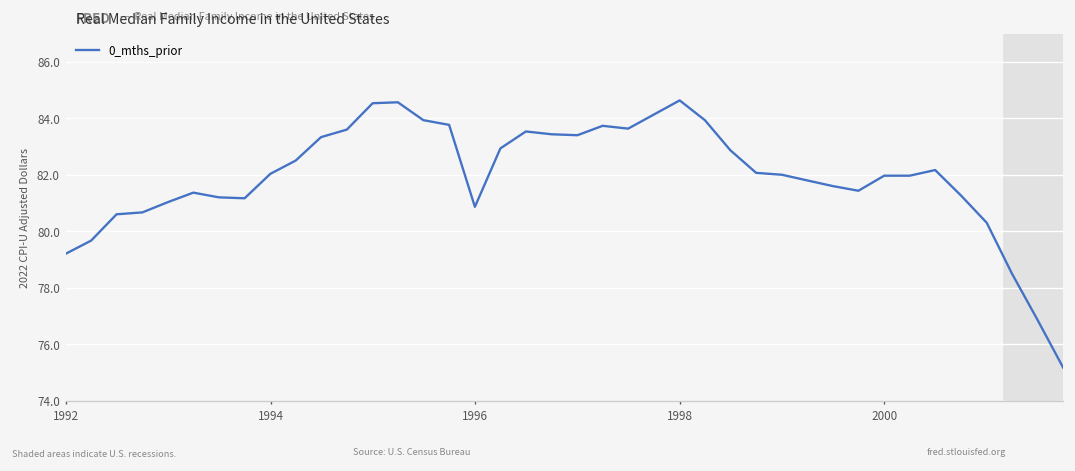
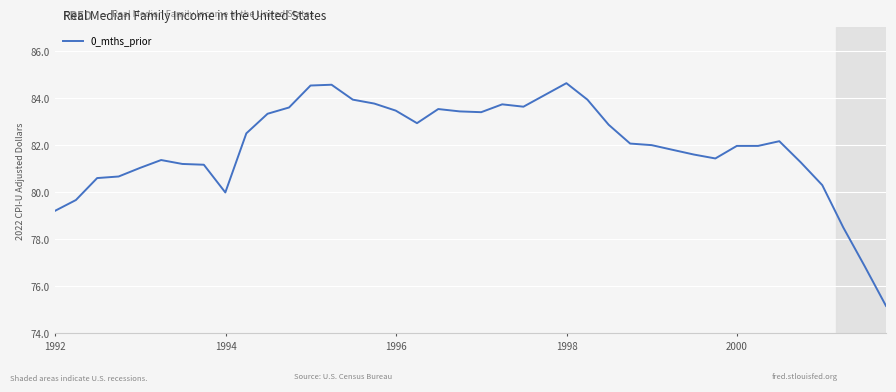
  {
    "1992": 79.2,
-   "1994": 82.0,
-   "1996": 80.9,
+   "1994": 80.0,
+   "1996": 83.5,
    "1998": 84.6,
    "2000": 82.0
  }
